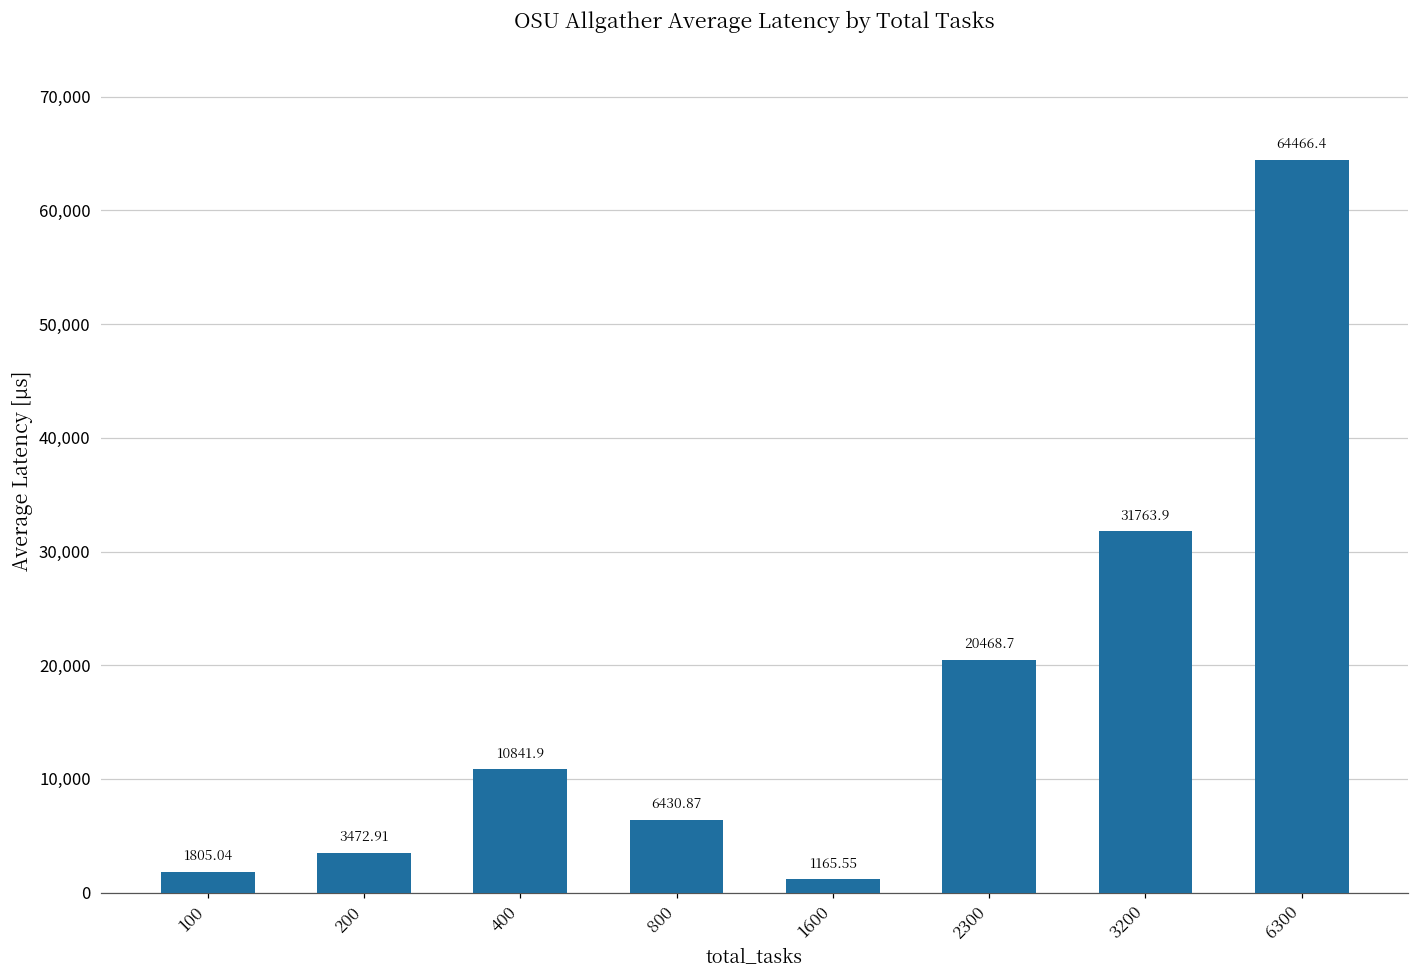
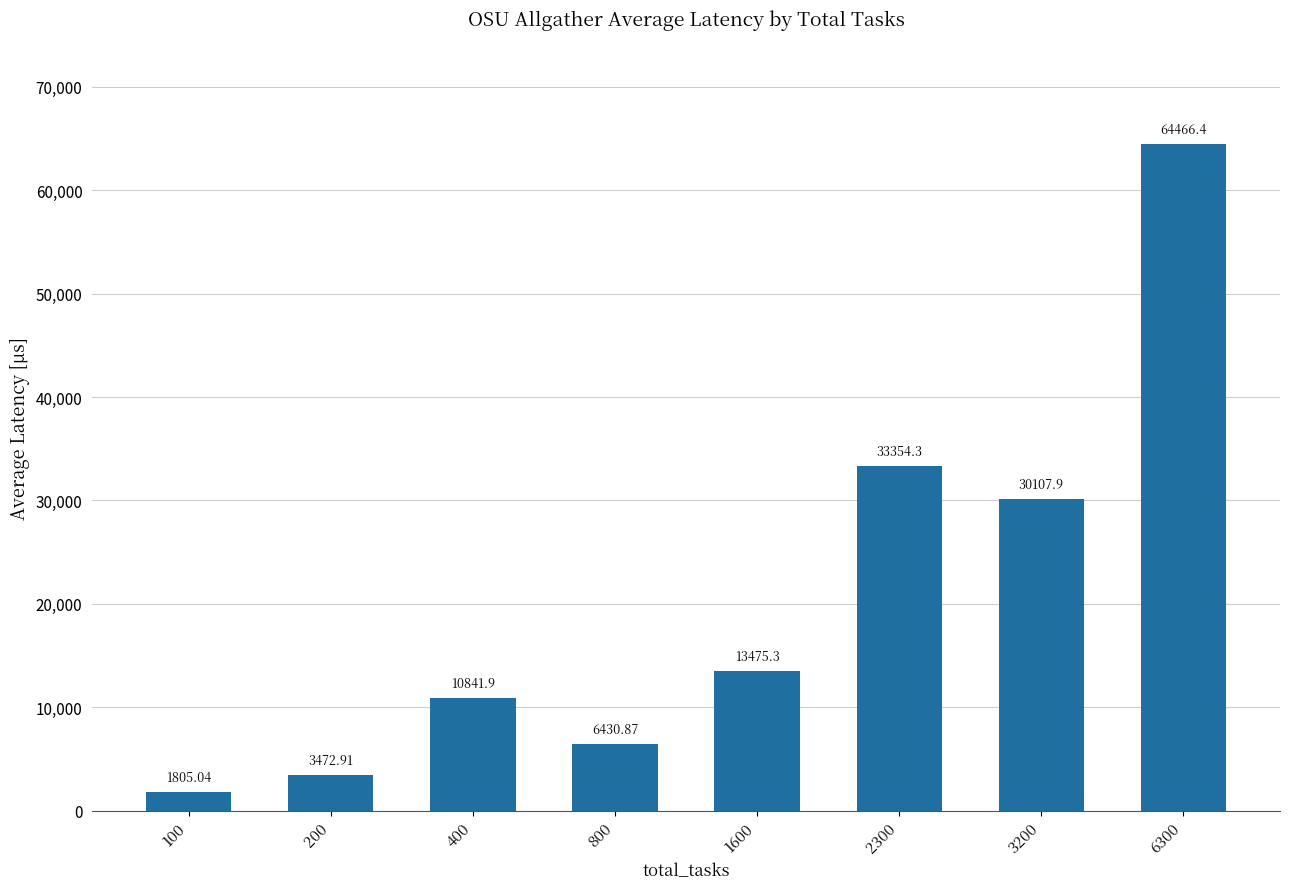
  {
    "100": 1805.04,
    "200": 3472.91,
    "400": 10841.9,
    "800": 6430.87,
-   "1600": 1165.55,
-   "2300": 20468.7,
-   "3200": 31763.9,
+   "1600": 13475.3,
+   "2300": 33354.3,
+   "3200": 30107.9,
    "6300": 64466.4
  }
